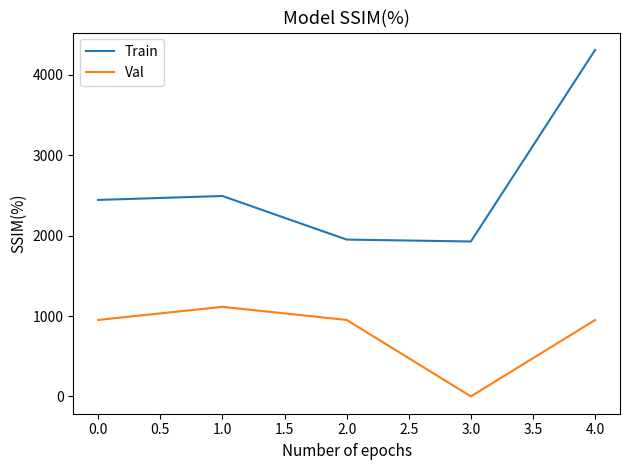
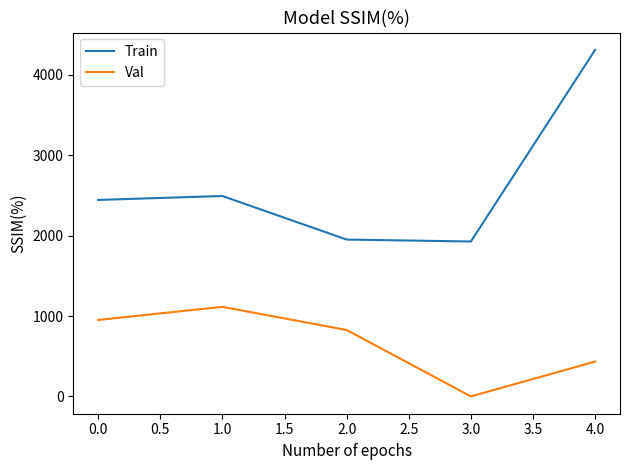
  {
    "Train": {
      "0.0": 2400,
      "1.0": 2500,
      "2.0": 2000,
      "3.0": 1900,
      "4.0": 4300
    },
    "Val": {
      "0.0": 1000,
      "1.0": 1100,
-     "2.0": 1000,
+     "2.0": 800,
      "3.0": 0,
-     "4.0": 1000
+     "4.0": 400
    }
  }
